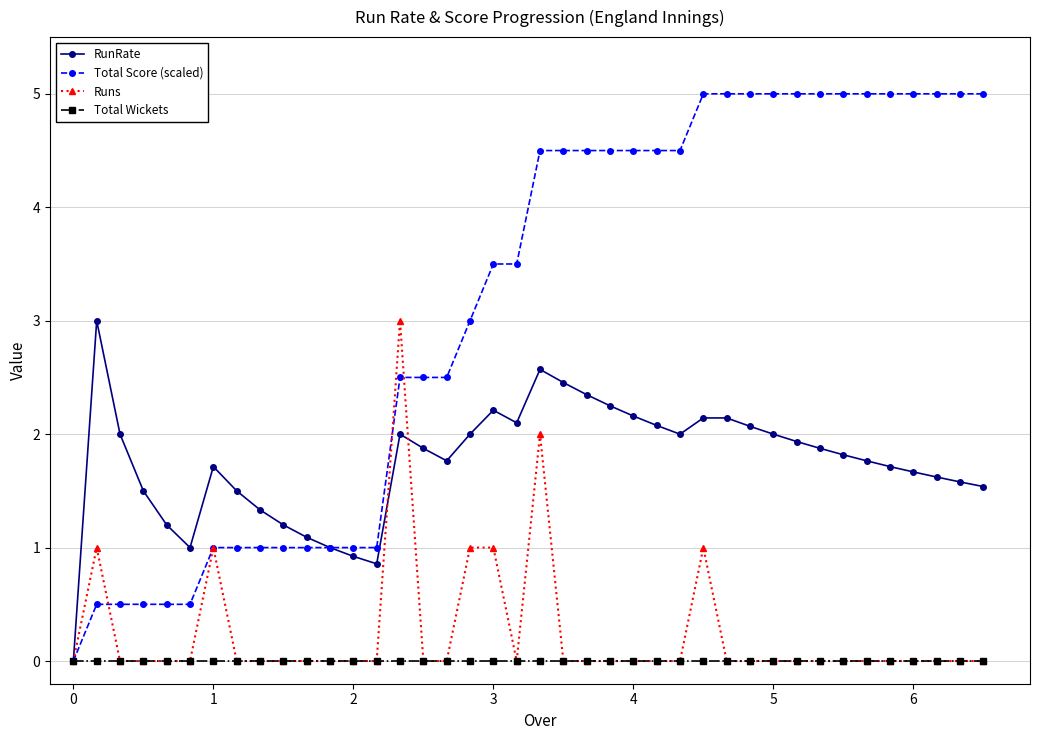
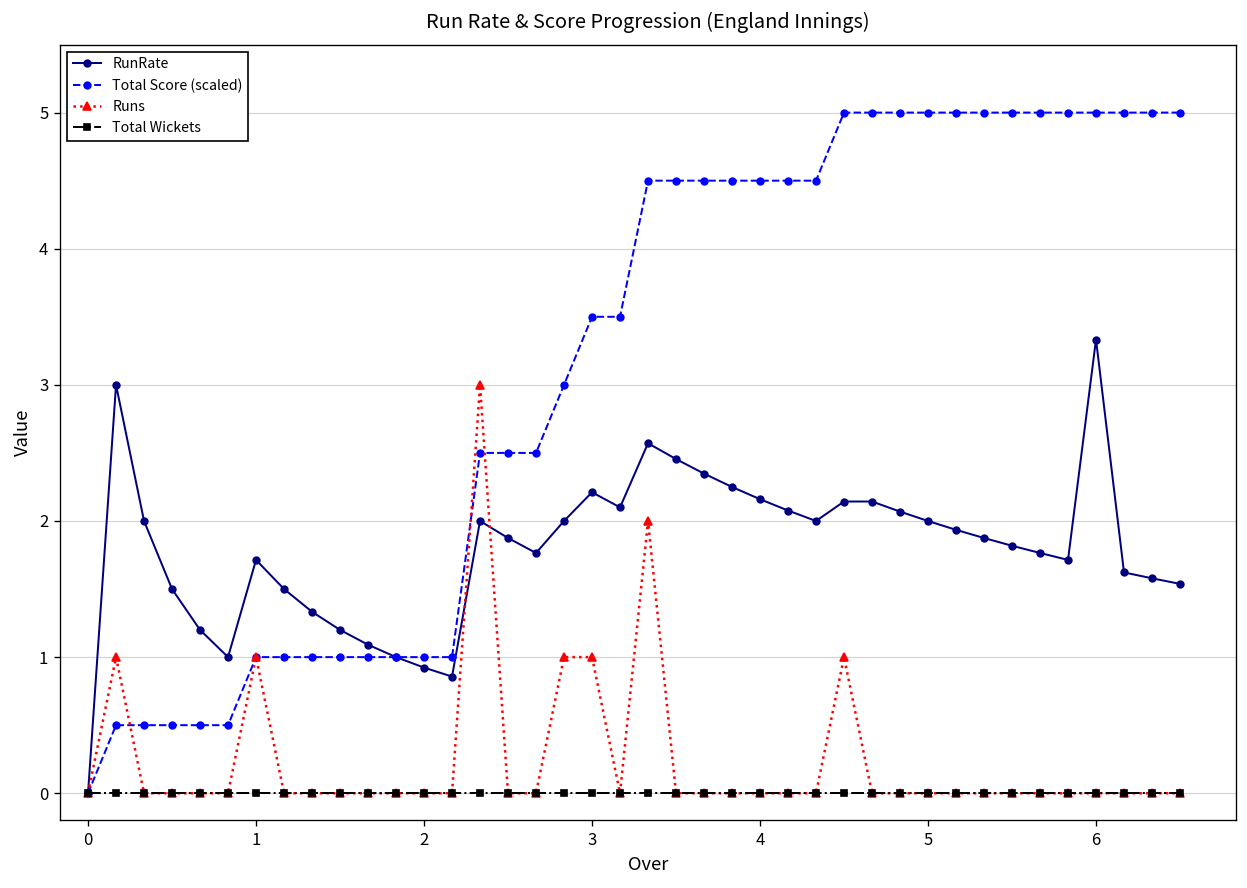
  {
    "RunRate": {
-     "6": 1.67
+     "6": 3.33
    },
    "Total Score (scaled)": {
      "6": 5.00
    }
  }
